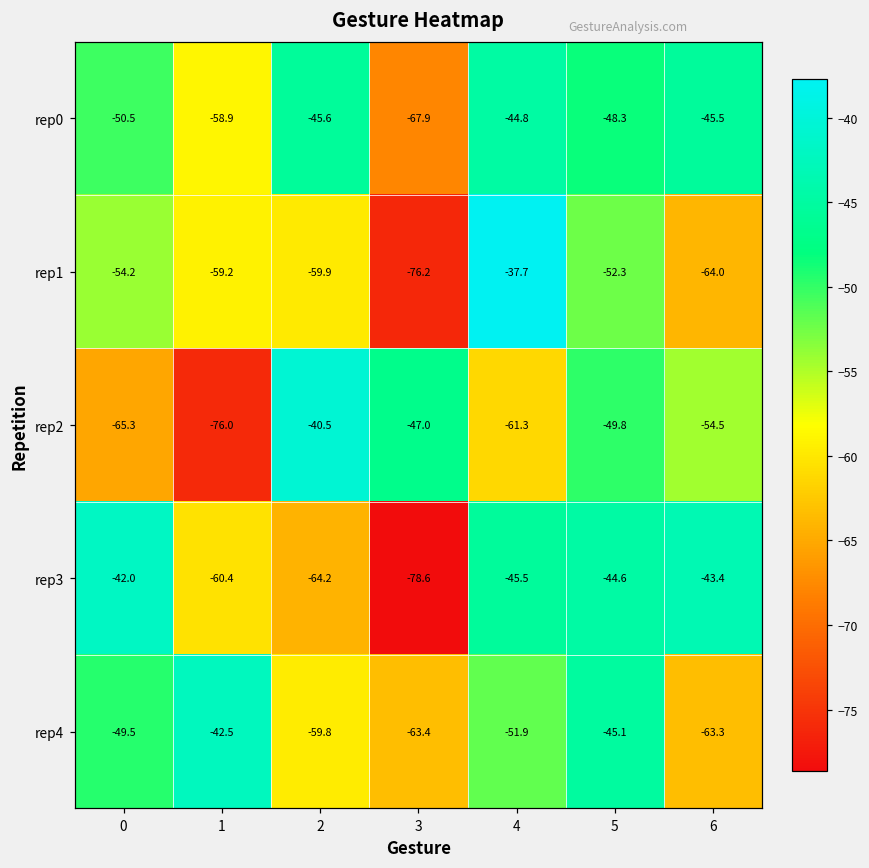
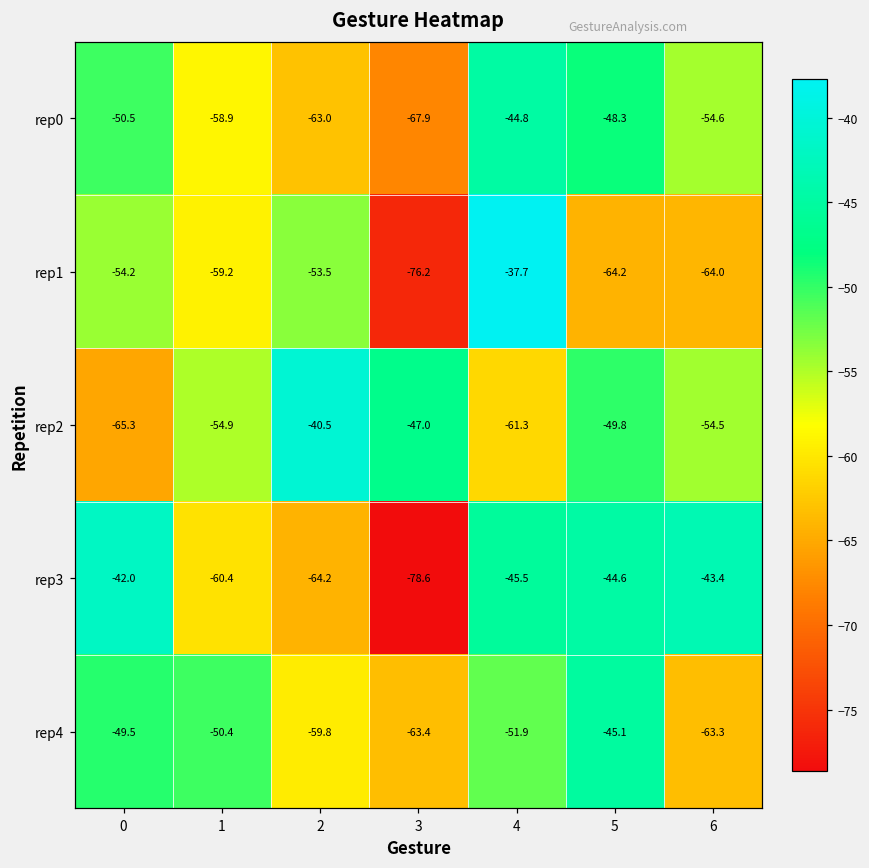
  {
    "rep0": {
      "0": -50.5,
      "1": -58.9,
-     "2": -45.6,
+     "2": -63.0,
      "3": -67.9,
      "4": -44.8,
      "5": -48.3,
-     "6": -45.5
+     "6": -54.6
    },
    "rep1": {
      "0": -54.2,
      "1": -59.2,
-     "2": -59.9,
+     "2": -53.5,
      "3": -76.2,
      "4": -37.7,
-     "5": -52.3,
+     "5": -64.2,
      "6": -64.0
    },
    "rep2": {
      "0": -65.3,
-     "1": -76.0,
+     "1": -54.9,
      "2": -40.5,
      "3": -47.0,
      "4": -61.3,
      "5": -49.8,
      "6": -54.5
    },
    "rep3": {
      "0": -42.0,
      "1": -60.4,
      "2": -64.2,
      "3": -78.6,
      "4": -45.5,
      "5": -44.6,
      "6": -43.4
    },
    "rep4": {
      "0": -49.5,
-     "1": -42.5,
+     "1": -50.4,
      "2": -59.8,
      "3": -63.4,
      "4": -51.9,
      "5": -45.1,
      "6": -63.3
    }
  }
